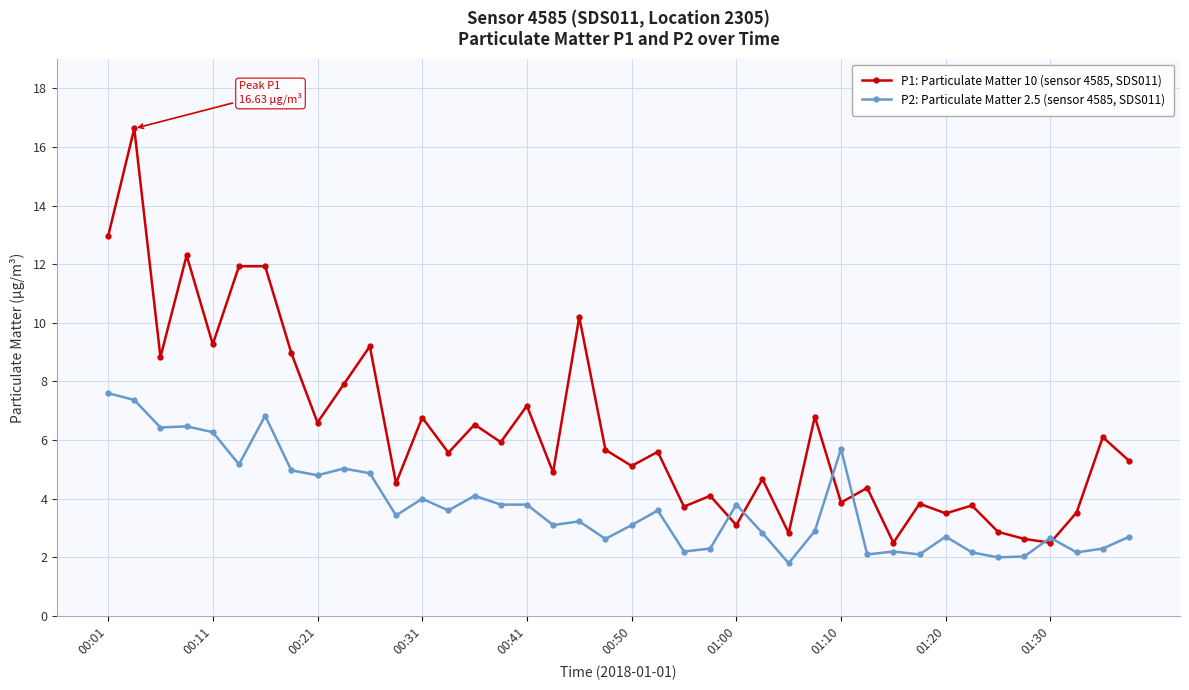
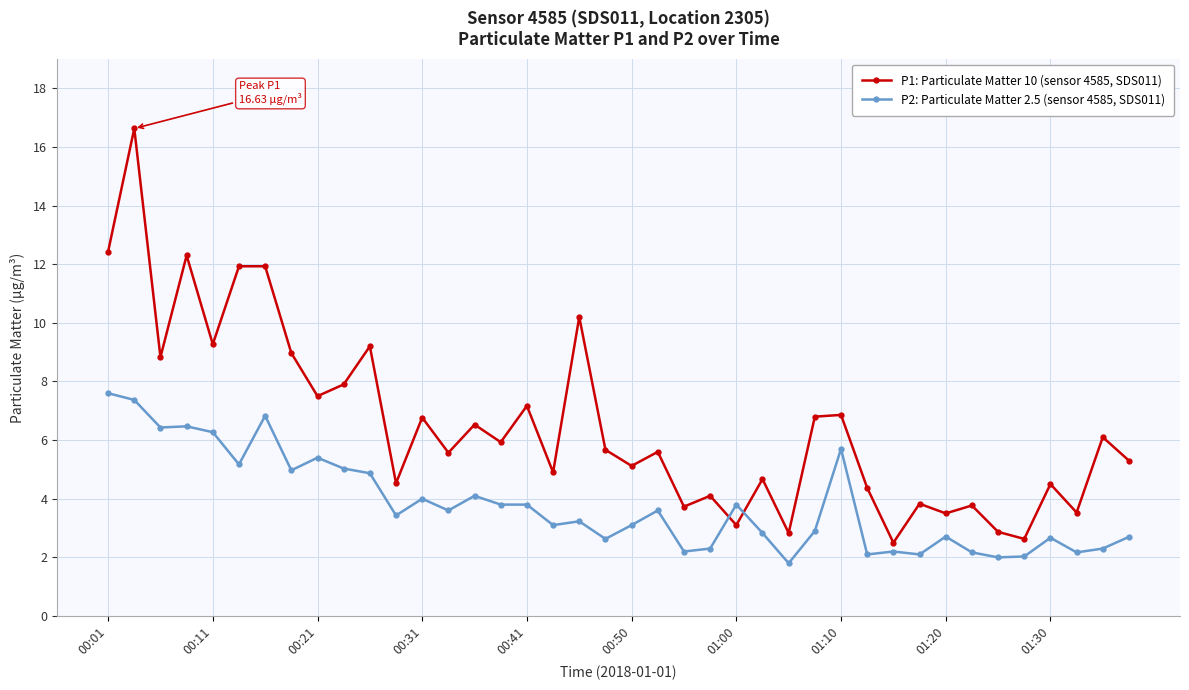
  {
    "P1: Particulate Matter 10 (sensor 4585, SDS011)": {
-     "00:01": 13.0,
+     "00:01": 12.4,
      "00:11": 9.3,
-     "00:21": 6.6,
+     "00:21": 7.5,
      "00:31": 6.8,
      "00:41": 7.2,
      "00:50": 5.1,
      "01:00": 3.1,
-     "01:10": 3.9,
+     "01:10": 6.9,
      "01:20": 3.5,
-     "01:30": 2.5
+     "01:30": 4.5
    },
    "P2: Particulate Matter 2.5 (sensor 4585, SDS011)": {
      "00:01": 7.6,
      "00:11": 6.3,
-     "00:21": 4.8,
+     "00:21": 5.4,
      "00:31": 4.0,
      "00:41": 3.8,
      "00:50": 3.1,
      "01:00": 3.8,
      "01:10": 5.7,
      "01:20": 2.7,
      "01:30": 2.7
    }
  }
